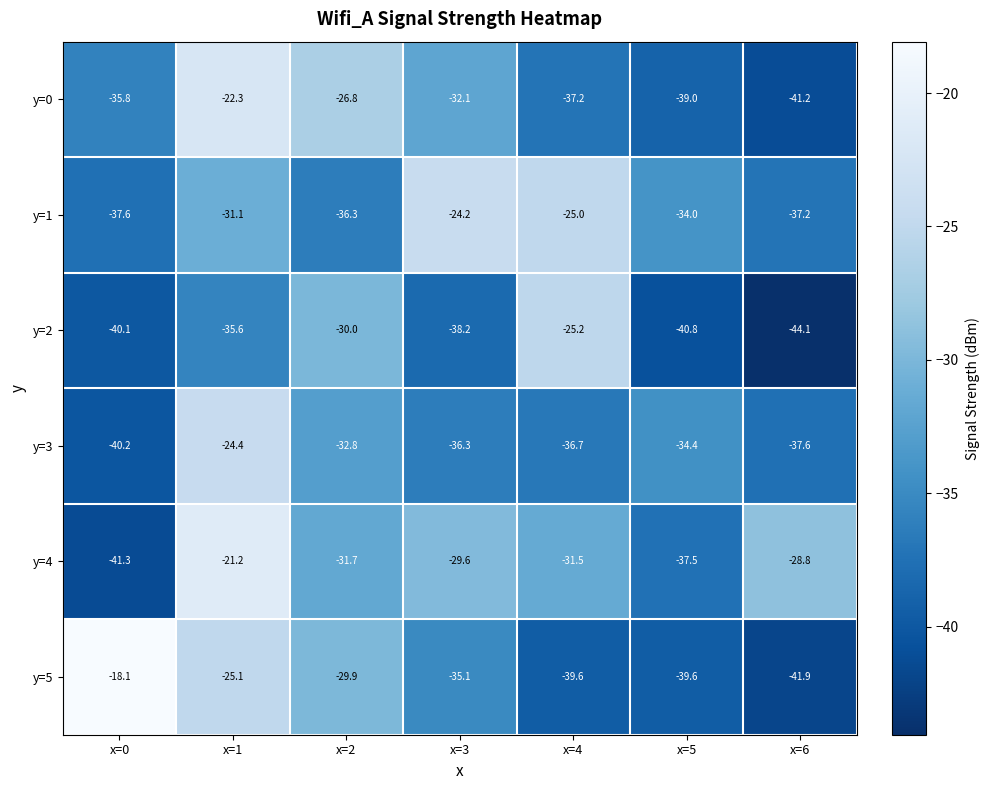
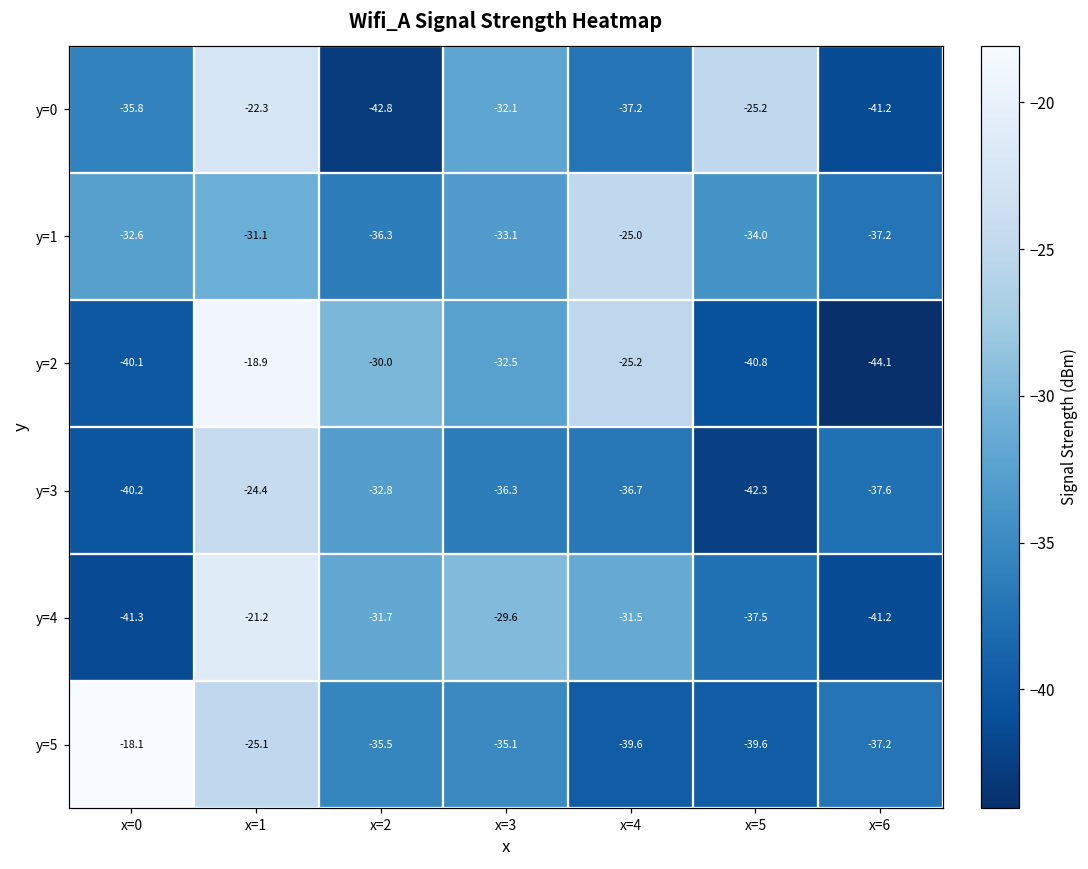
  {
    "y=0": {
      "x=0": -35.8,
      "x=1": -22.3,
-     "x=2": -26.8,
+     "x=2": -42.8,
      "x=3": -32.1,
      "x=4": -37.2,
-     "x=5": -39.0,
+     "x=5": -25.2,
      "x=6": -41.2
    },
    "y=1": {
-     "x=0": -37.6,
+     "x=0": -32.6,
      "x=1": -31.1,
      "x=2": -36.3,
-     "x=3": -24.2,
+     "x=3": -33.1,
      "x=4": -25.0,
      "x=5": -34.0,
      "x=6": -37.2
    },
    "y=2": {
      "x=0": -40.1,
-     "x=1": -35.6,
+     "x=1": -18.9,
      "x=2": -30.0,
-     "x=3": -38.2,
+     "x=3": -32.5,
      "x=4": -25.2,
      "x=5": -40.8,
      "x=6": -44.1
    },
    "y=3": {
      "x=0": -40.2,
      "x=1": -24.4,
      "x=2": -32.8,
      "x=3": -36.3,
      "x=4": -36.7,
-     "x=5": -34.4,
+     "x=5": -42.3,
      "x=6": -37.6
    },
    "y=4": {
      "x=0": -41.3,
      "x=1": -21.2,
      "x=2": -31.7,
      "x=3": -29.6,
      "x=4": -31.5,
      "x=5": -37.5,
-     "x=6": -28.8
+     "x=6": -41.2
    },
    "y=5": {
      "x=0": -18.1,
      "x=1": -25.1,
-     "x=2": -29.9,
+     "x=2": -35.5,
      "x=3": -35.1,
      "x=4": -39.6,
      "x=5": -39.6,
-     "x=6": -41.9
+     "x=6": -37.2
    }
  }
